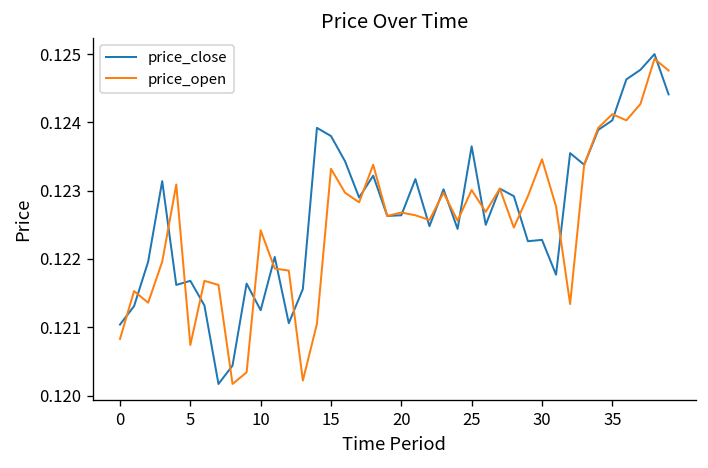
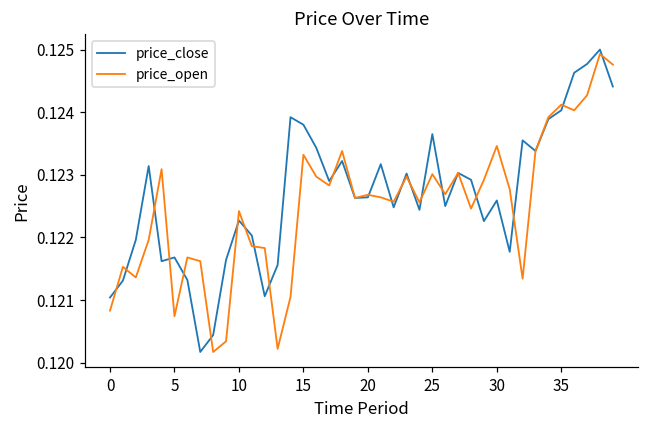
  {
    "price_close": {
      "0": 0.1210,
      "5": 0.1217,
-     "10": 0.1213,
+     "10": 0.1223,
      "15": 0.1238,
      "25": 0.1237,
-     "30": 0.1223,
+     "30": 0.1226,
      "35": 0.1240
    },
    "price_open": {
      "0": 0.1208,
      "5": 0.1207,
      "10": 0.1224,
      "15": 0.1233,
      "25": 0.1230,
      "30": 0.1235,
      "35": 0.1241
    }
  }
